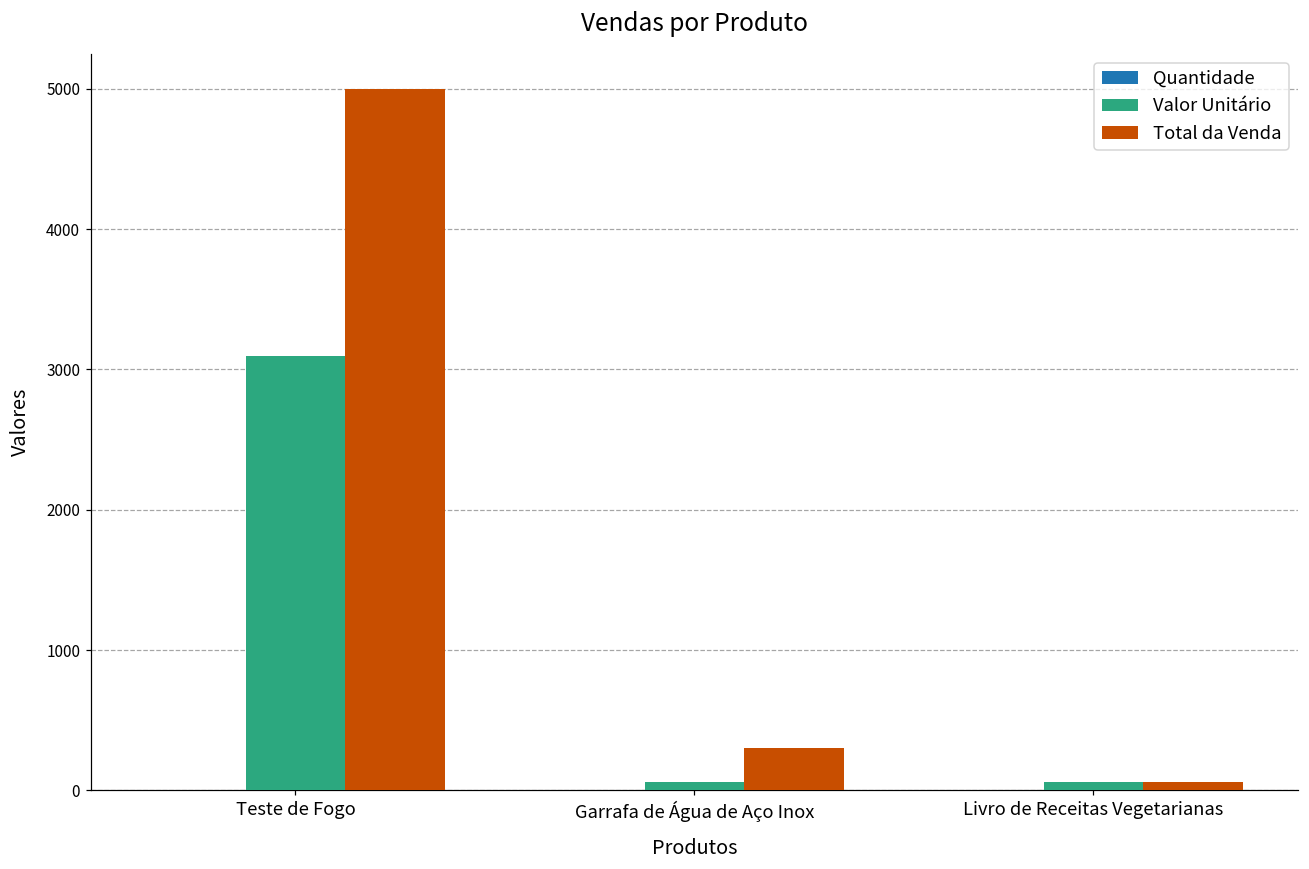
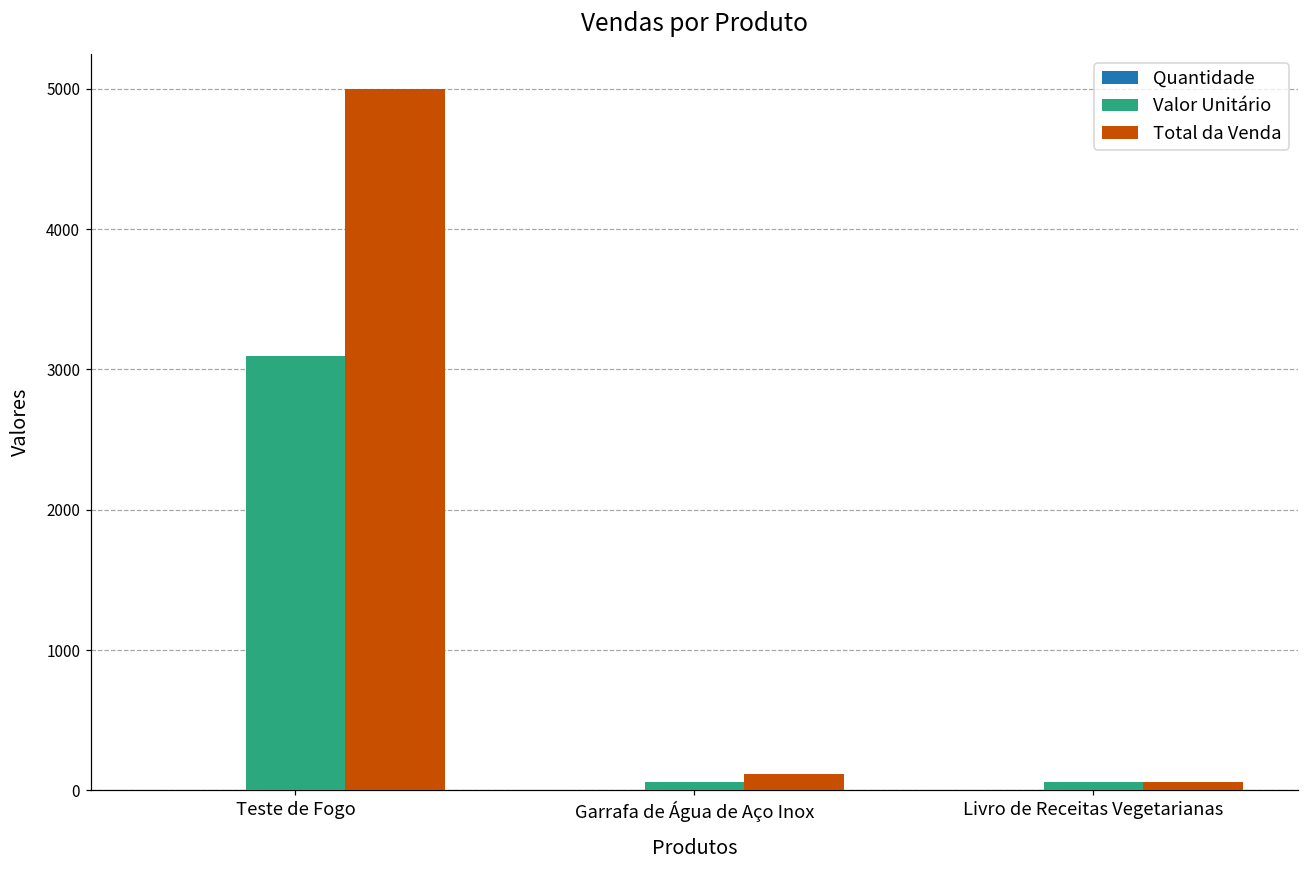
  {
    "Valor Unitário": {
      "Teste de Fogo": 3100,
      "Garrafa de Água de Aço Inox": 60,
      "Livro de Receitas Vegetarianas": 60
    },
    "Total da Venda": {
      "Teste de Fogo": 5000,
-     "Garrafa de Água de Aço Inox": 310,
+     "Garrafa de Água de Aço Inox": 120,
      "Livro de Receitas Vegetarianas": 60
    }
  }
